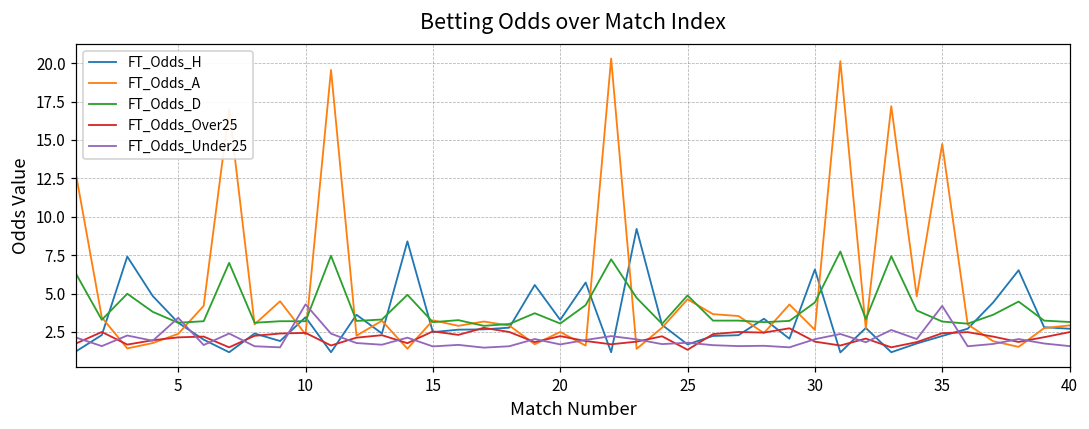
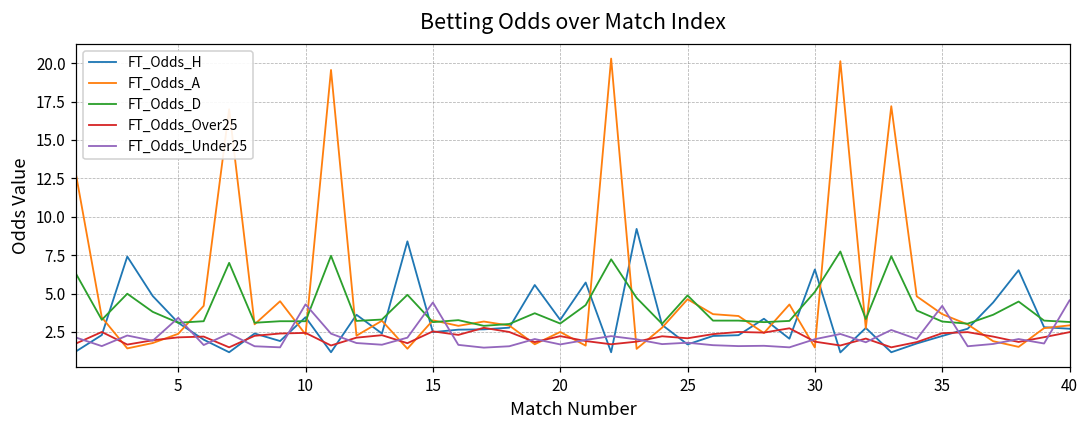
  {
    "FT_Odds_H": {
      "10": 3.5,
      "20": 3.3,
      "30": 6.6,
      "40": 2.7
    },
    "FT_Odds_A": {
      "5": 2.4,
      "20": 2.5,
      "25": 4.6,
-     "30": 2.6,
-     "35": 14.7,
+     "30": 1.5,
+     "35": 3.7,
      "40": 2.9
    },
    "FT_Odds_D": {
      "10": 3.2,
      "20": 3.1,
      "25": 4.9,
-     "30": 4.4,
+     "30": 5.1,
      "35": 3.2,
      "40": 3.2
    },
    "FT_Odds_Over25": {
      "5": 2.2,
      "20": 2.2,
-     "25": 1.3,
+     "25": 2.1,
      "40": 2.5
    },
    "FT_Odds_Under25": {
      "5": 3.4,
      "10": 4.3,
-     "15": 1.6,
+     "15": 4.4,
      "20": 1.7,
      "35": 4.2,
-     "40": 1.6
+     "40": 4.6
    }
  }
